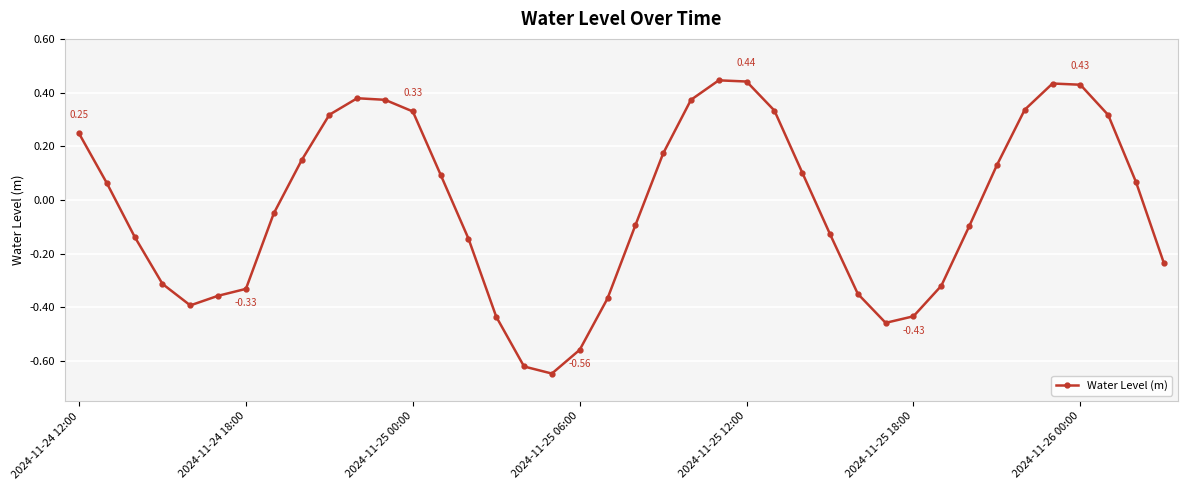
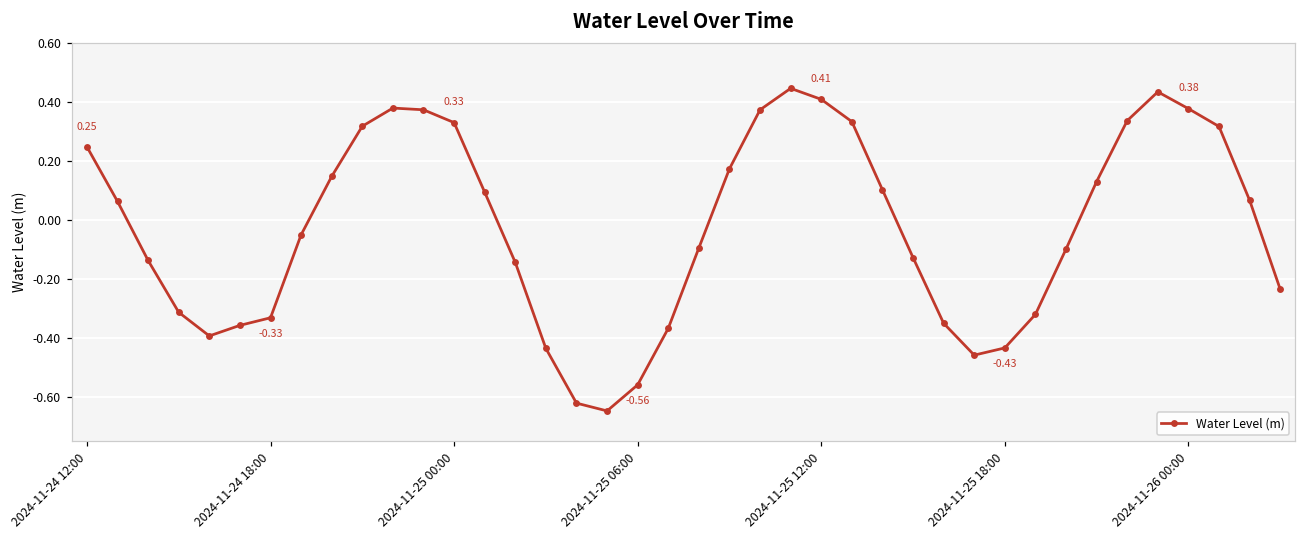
  {
    "2024-11-24 12:00": 0.25,
    "2024-11-24 18:00": -0.33,
    "2024-11-25 00:00": 0.33,
    "2024-11-25 06:00": -0.56,
-   "2024-11-25 12:00": 0.44,
+   "2024-11-25 12:00": 0.41,
    "2024-11-25 18:00": -0.43,
-   "2024-11-26 00:00": 0.43
+   "2024-11-26 00:00": 0.38
  }
